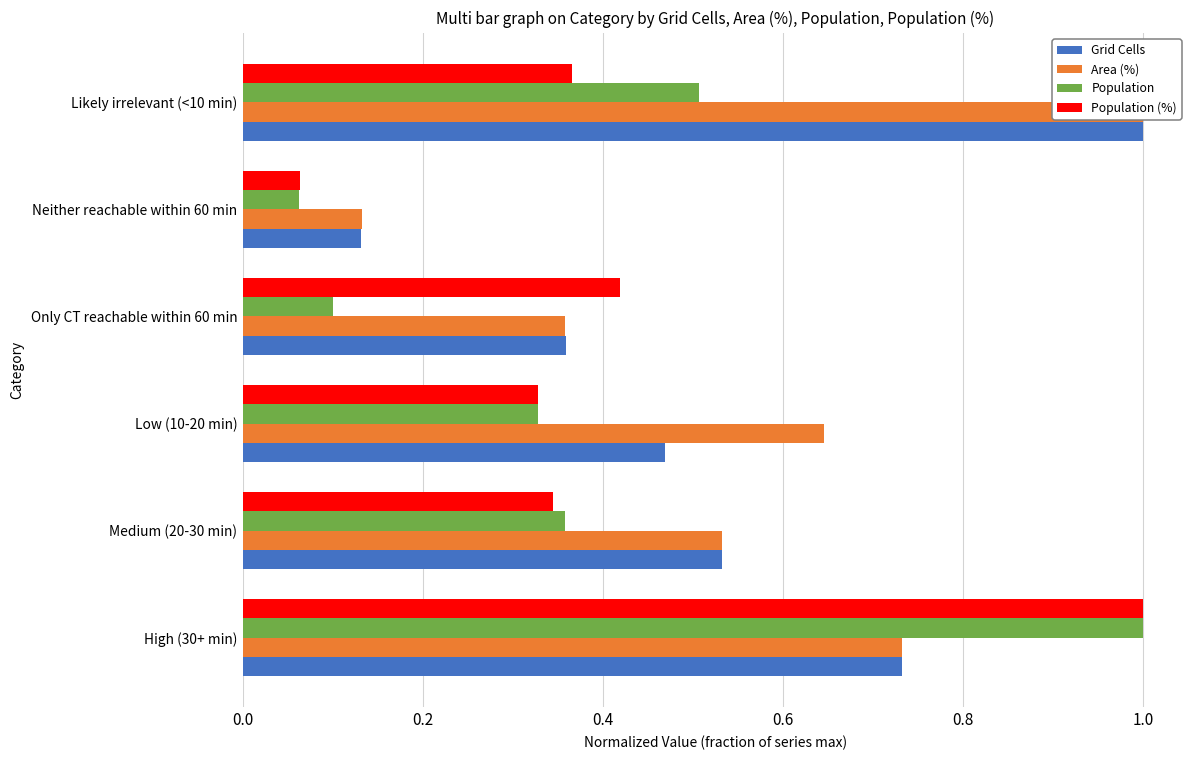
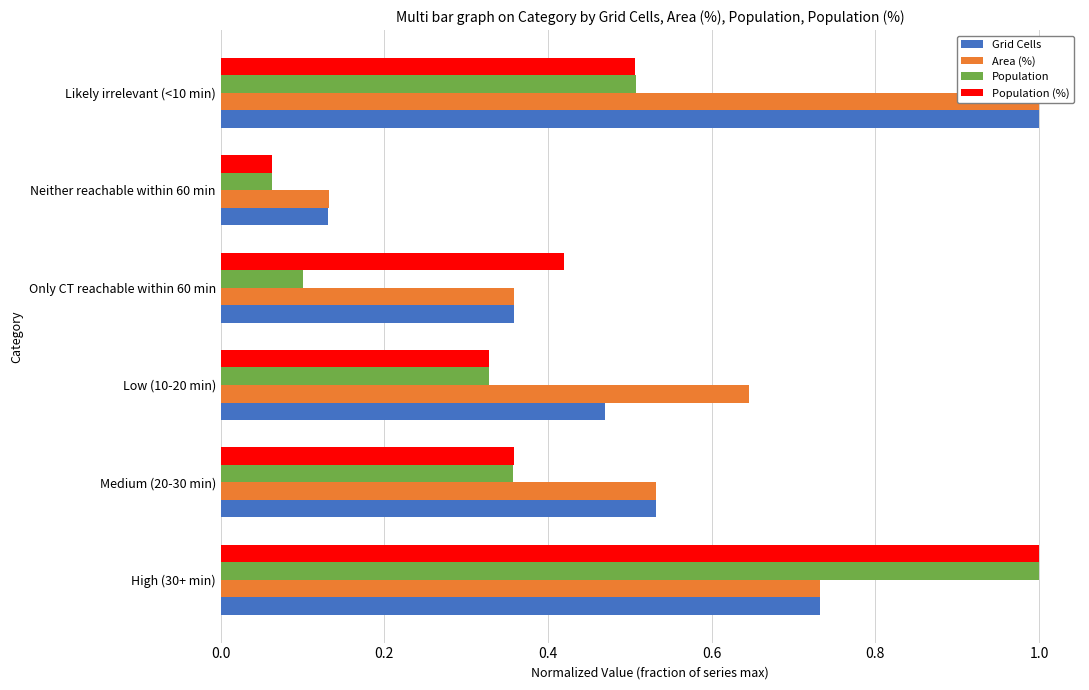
  {
    "Grid Cells": {
      "Likely irrelevant (<10 min)": 1.00,
      "Neither reachable within 60 min": 0.13,
      "Only CT reachable within 60 min": 0.36,
      "Low (10-20 min)": 0.47,
      "Medium (20-30 min)": 0.53,
      "High (30+ min)": 0.73
    },
    "Area (%)": {
      "Neither reachable within 60 min": 0.13,
      "Only CT reachable within 60 min": 0.36,
      "Low (10-20 min)": 0.65,
      "Medium (20-30 min)": 0.53,
      "High (30+ min)": 0.73
    },
    "Population": {
      "Likely irrelevant (<10 min)": 0.51,
      "Neither reachable within 60 min": 0.06,
      "Only CT reachable within 60 min": 0.10,
      "Low (10-20 min)": 0.33,
      "Medium (20-30 min)": 0.36,
      "High (30+ min)": 1.00
    },
    "Population (%)": {
-     "Likely irrelevant (<10 min)": 0.37,
+     "Likely irrelevant (<10 min)": 0.51,
      "Neither reachable within 60 min": 0.06,
      "Only CT reachable within 60 min": 0.42,
      "Low (10-20 min)": 0.33,
-     "Medium (20-30 min)": 0.34,
+     "Medium (20-30 min)": 0.36,
      "High (30+ min)": 1.00
    }
  }
